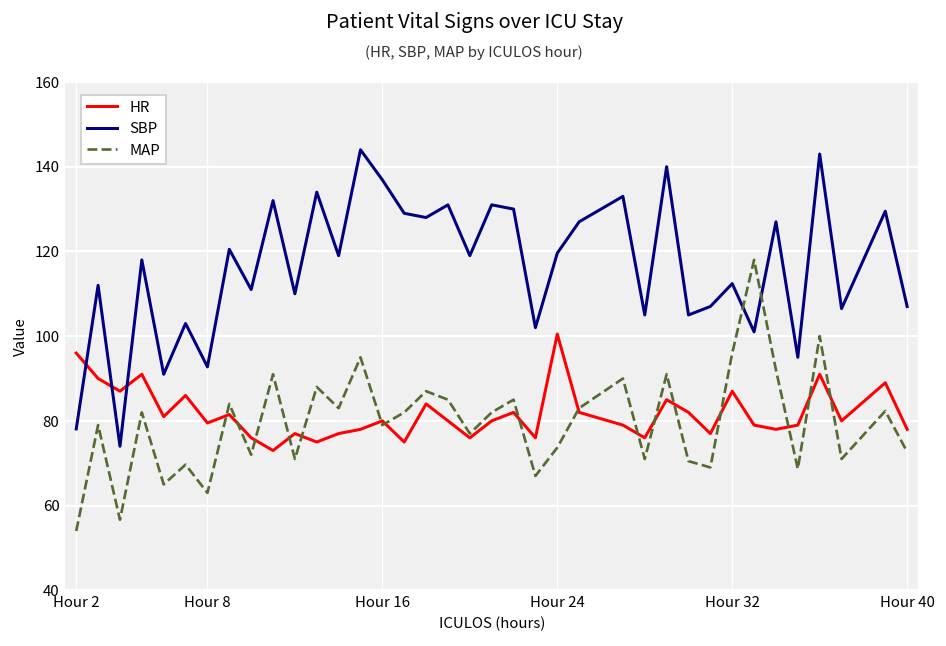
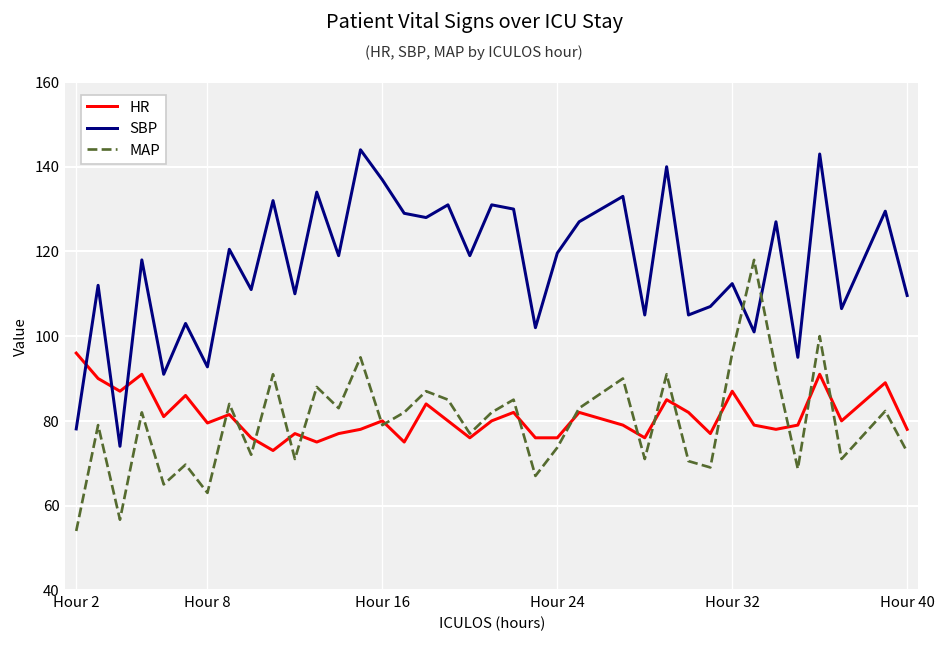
  {
    "HR": {
      "Hour 2": 96,
      "Hour 8": 80,
      "Hour 16": 80,
-     "Hour 24": 101,
+     "Hour 24": 76,
      "Hour 32": 87,
      "Hour 40": 78
    },
    "SBP": {
      "Hour 2": 78,
      "Hour 8": 93,
      "Hour 16": 137,
      "Hour 24": 120,
      "Hour 32": 112,
-     "Hour 40": 107
+     "Hour 40": 110
    },
    "MAP": {
      "Hour 2": 54,
      "Hour 8": 63,
      "Hour 16": 79,
      "Hour 24": 74,
      "Hour 32": 96,
      "Hour 40": 73
    }
  }
